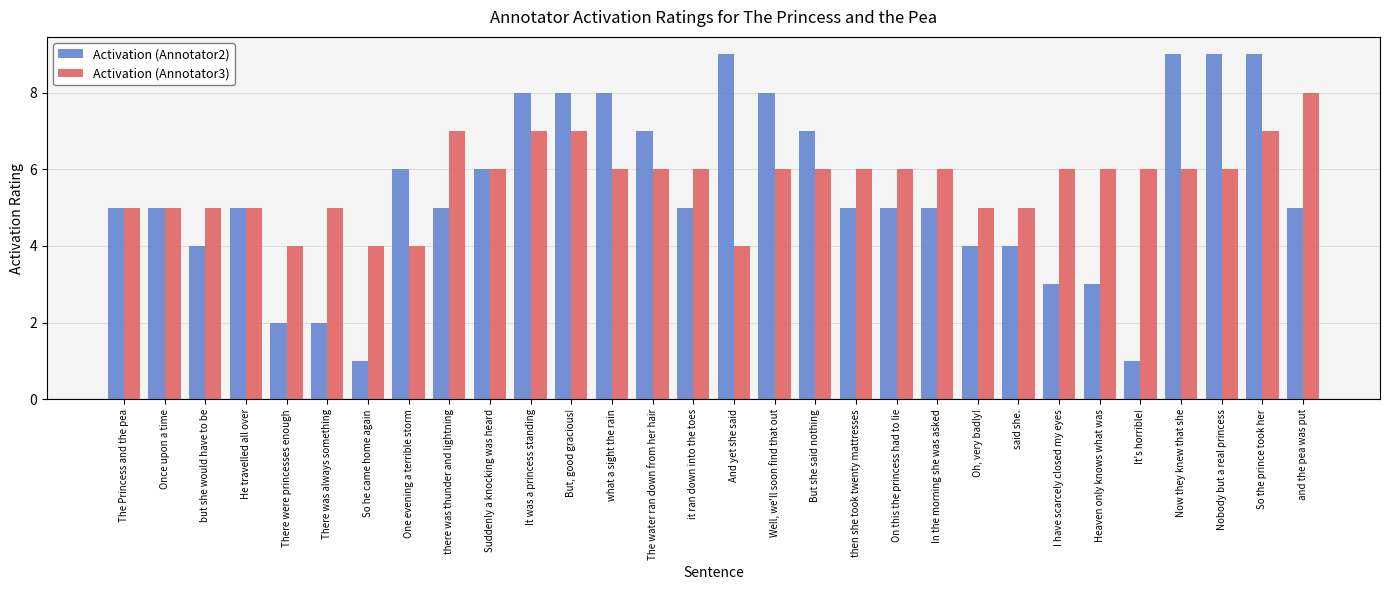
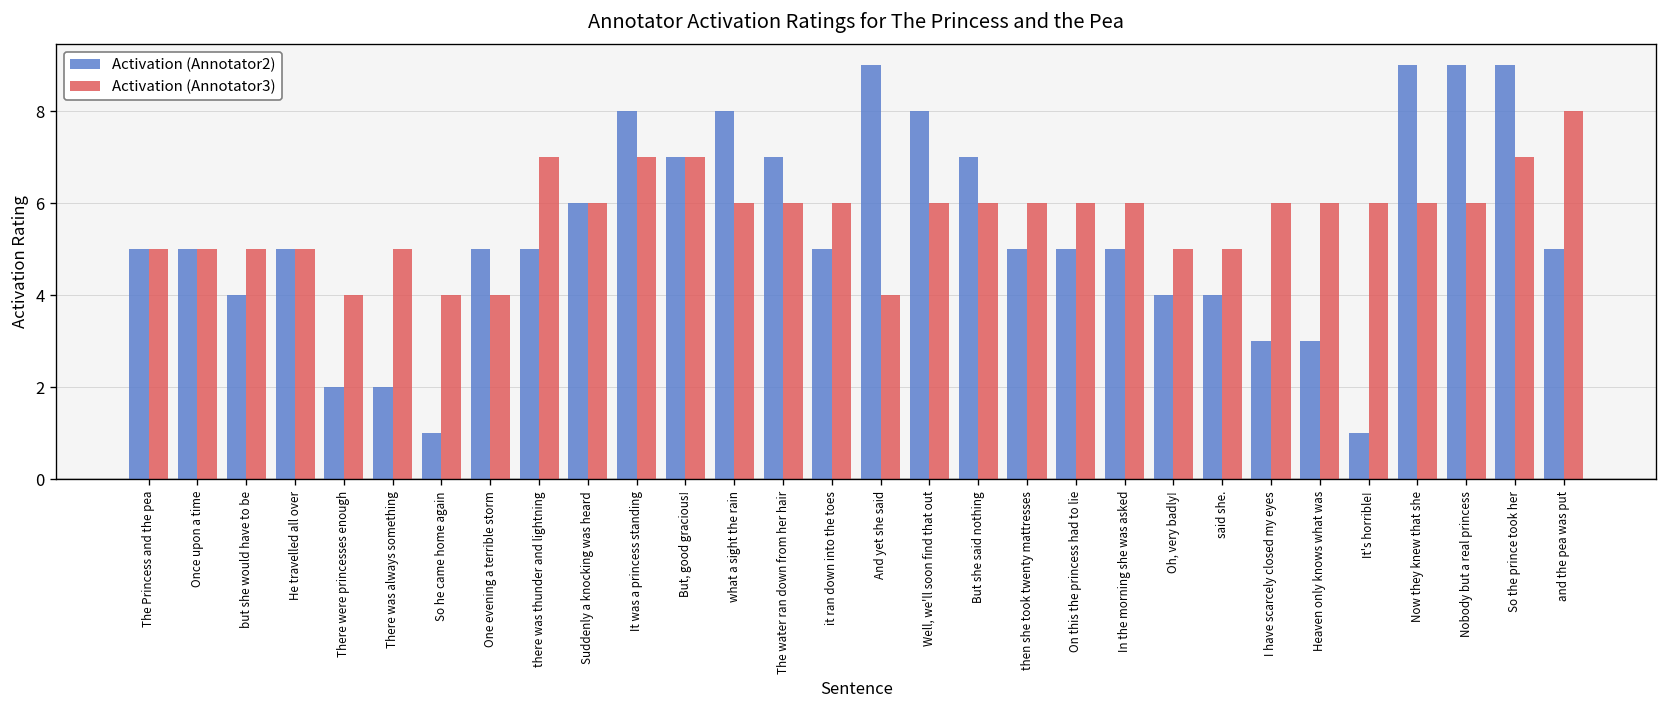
  {
    "Activation (Annotator2)": {
      "The Princess and the pea": 5,
      "Once upon a time": 5,
      "but she would have to be": 4,
      "He travelled all over": 5,
      "There were princesses enough": 2,
      "There was always something": 2,
      "So he came home again": 1,
-     "One evening a terrible storm": 6,
+     "One evening a terrible storm": 5,
      "there was thunder and lightning": 5,
      "Suddenly a knocking was heard": 6,
      "It was a princess standing": 8,
-     "But, good gracious!": 8,
+     "But, good gracious!": 7,
      "what a sight the rain": 8,
      "The water ran down from her hair": 7,
      "it ran down into the toes": 5,
      "And yet she said": 9,
      "Well, we'll soon find that out": 8,
      "But she said nothing": 7,
      "then she took twenty mattresses": 5,
      "On this the princess had to lie": 5,
      "In the morning she was asked": 5,
      "Oh, very badly!": 4,
      "said she.": 4,
      "I have scarcely closed my eyes": 3,
      "Heaven only knows what was": 3,
      "It's horrible!": 1,
      "Now they knew that she": 9,
      "Nobody but a real princess": 9,
      "So the prince took her": 9,
      "and the pea was put": 5
    },
    "Activation (Annotator3)": {
      "The Princess and the pea": 5,
      "Once upon a time": 5,
      "but she would have to be": 5,
      "He travelled all over": 5,
      "There were princesses enough": 4,
      "There was always something": 5,
      "So he came home again": 4,
      "One evening a terrible storm": 4,
      "there was thunder and lightning": 7,
      "Suddenly a knocking was heard": 6,
      "It was a princess standing": 7,
      "But, good gracious!": 7,
      "what a sight the rain": 6,
      "The water ran down from her hair": 6,
      "it ran down into the toes": 6,
      "And yet she said": 4,
      "Well, we'll soon find that out": 6,
      "But she said nothing": 6,
      "then she took twenty mattresses": 6,
      "On this the princess had to lie": 6,
      "In the morning she was asked": 6,
      "Oh, very badly!": 5,
      "said she.": 5,
      "I have scarcely closed my eyes": 6,
      "Heaven only knows what was": 6,
      "It's horrible!": 6,
      "Now they knew that she": 6,
      "Nobody but a real princess": 6,
      "So the prince took her": 7,
      "and the pea was put": 8
    }
  }
